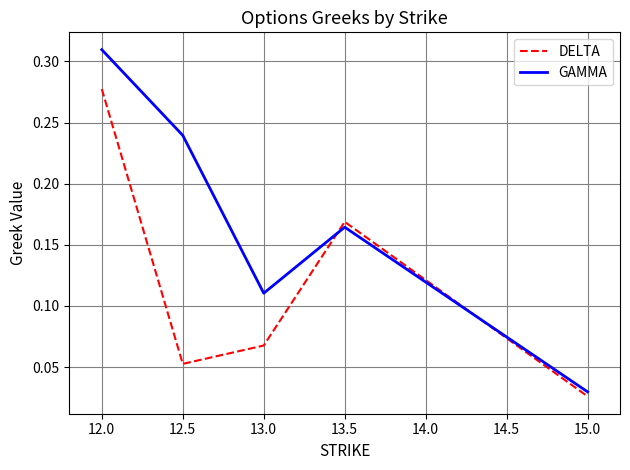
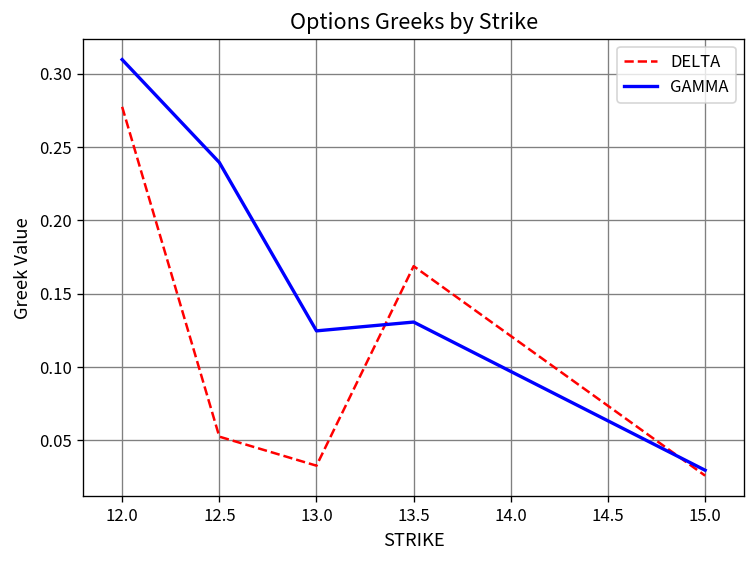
  {
    "DELTA": {
      "12.0": 0.277,
      "12.5": 0.053,
-     "13.0": 0.068,
+     "13.0": 0.033,
      "13.5": 0.169,
      "15.0": 0.026
    },
    "GAMMA": {
      "12.0": 0.310,
      "12.5": 0.240,
-     "13.0": 0.110,
-     "13.5": 0.164,
+     "13.0": 0.125,
+     "13.5": 0.131,
      "15.0": 0.030
    }
  }
